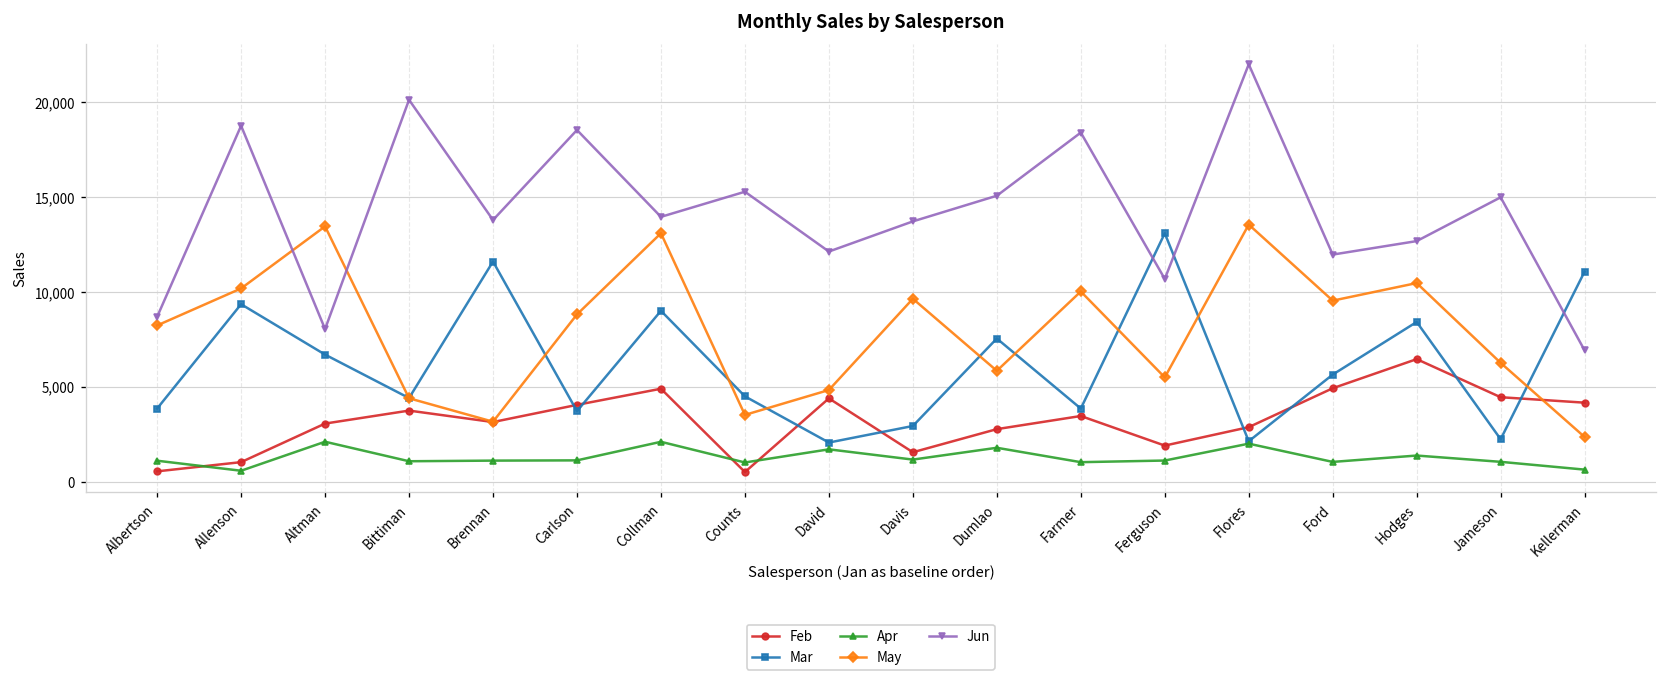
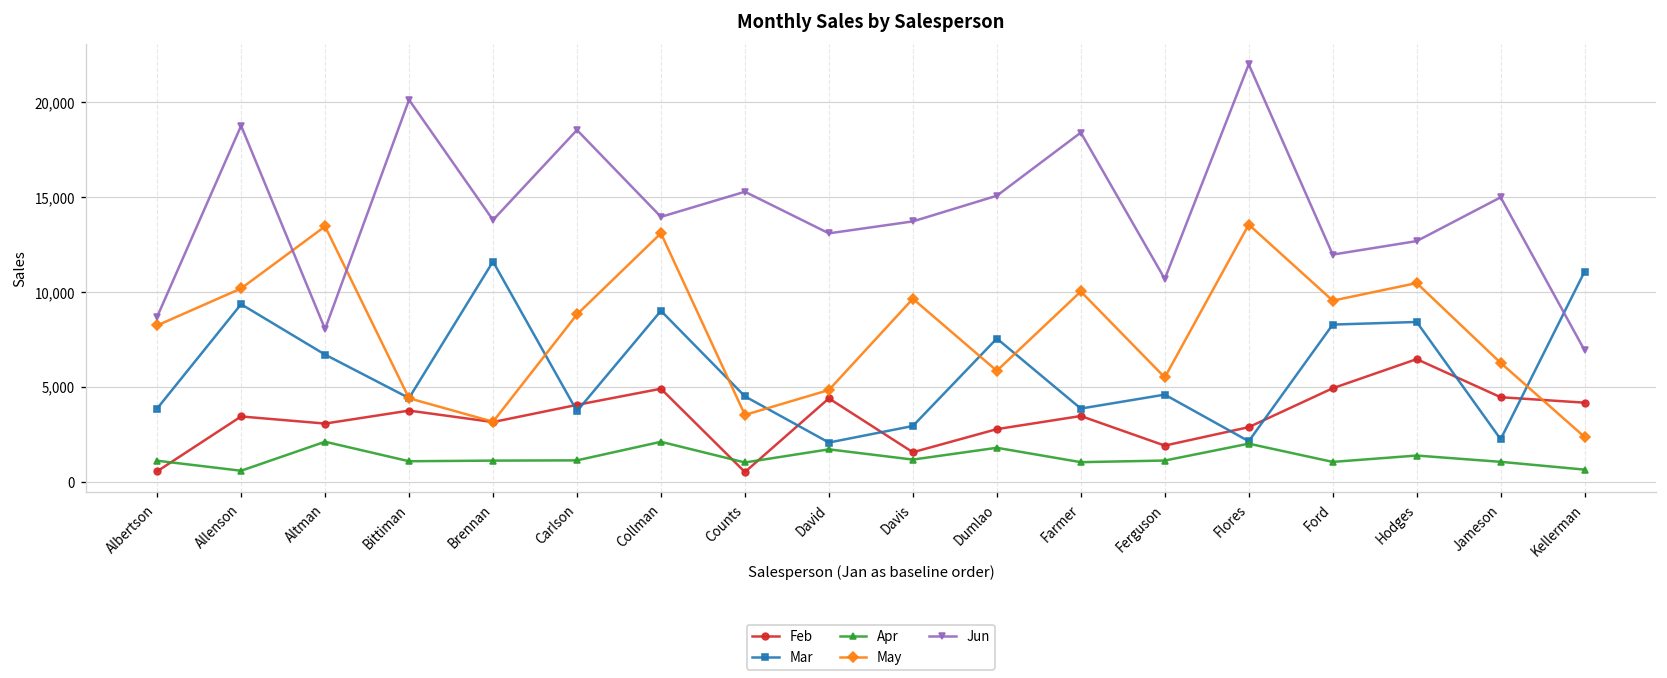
  {
    "Feb": {
      "Albertson": "600",
-     "Allenson": "1,000",
+     "Allenson": "3,400",
      "Altman": "3,100",
      "Bittiman": "3,800",
      "Carlson": "4,100",
      "Collman": "4,900",
      "Counts": "500",
      "David": "4,400",
      "Davis": "1,600",
      "Dumlao": "2,800",
      "Farmer": "3,500",
      "Ferguson": "1,900",
      "Flores": "2,900",
      "Ford": "4,900",
      "Hodges": "6,500",
      "Jameson": "4,500",
      "Kellerman": "4,200"
    },
    "Mar": {
      "Albertson": "3,900",
      "Allenson": "9,400",
      "Altman": "6,700",
      "Brennan": "11,600",
      "Carlson": "3,700",
      "Collman": "9,000",
      "Counts": "4,500",
      "David": "2,100",
      "Davis": "2,900",
      "Dumlao": "7,500",
      "Farmer": "3,900",
-     "Ferguson": "13,100",
-     "Ford": "5,700",
+     "Ferguson": "4,600",
+     "Ford": "8,300",
      "Hodges": "8,400",
      "Jameson": "2,200",
      "Kellerman": "11,100"
    },
    "Apr": {
      "Albertson": "1,100",
      "Allenson": "600",
      "Altman": "2,100",
      "Bittiman": "1,100",
      "Brennan": "1,100",
      "Carlson": "1,100",
      "Collman": "2,100",
      "Counts": "1,000",
      "David": "1,700",
      "Davis": "1,200",
      "Dumlao": "1,800",
      "Farmer": "1,000",
      "Ferguson": "1,100",
      "Ford": "1,100",
      "Hodges": "1,400",
      "Jameson": "1,100",
      "Kellerman": "600"
    },
    "May": {
      "Albertson": "8,200",
      "Allenson": "10,200",
      "Altman": "13,500",
      "Carlson": "8,800",
      "Collman": "13,100",
      "Counts": "3,500",
      "David": "4,800",
      "Davis": "9,600",
      "Dumlao": "5,900",
      "Farmer": "10,000",
      "Ferguson": "5,500",
      "Flores": "13,500",
      "Ford": "9,500",
      "Hodges": "10,500",
      "Jameson": "6,300",
      "Kellerman": "2,400"
    },
    "Jun": {
      "Albertson": "8,700",
      "Allenson": "18,700",
      "Altman": "8,000",
      "Bittiman": "20,100",
      "Brennan": "13,800",
      "Carlson": "18,500",
      "Collman": "14,000",
      "Counts": "15,300",
-     "David": "12,100",
+     "David": "13,100",
      "Davis": "13,700",
      "Dumlao": "15,100",
      "Farmer": "18,400",
      "Ferguson": "10,700",
      "Flores": "22,000",
      "Ford": "12,000",
      "Hodges": "12,700",
      "Jameson": "15,000",
      "Kellerman": "6,900"
    }
  }
